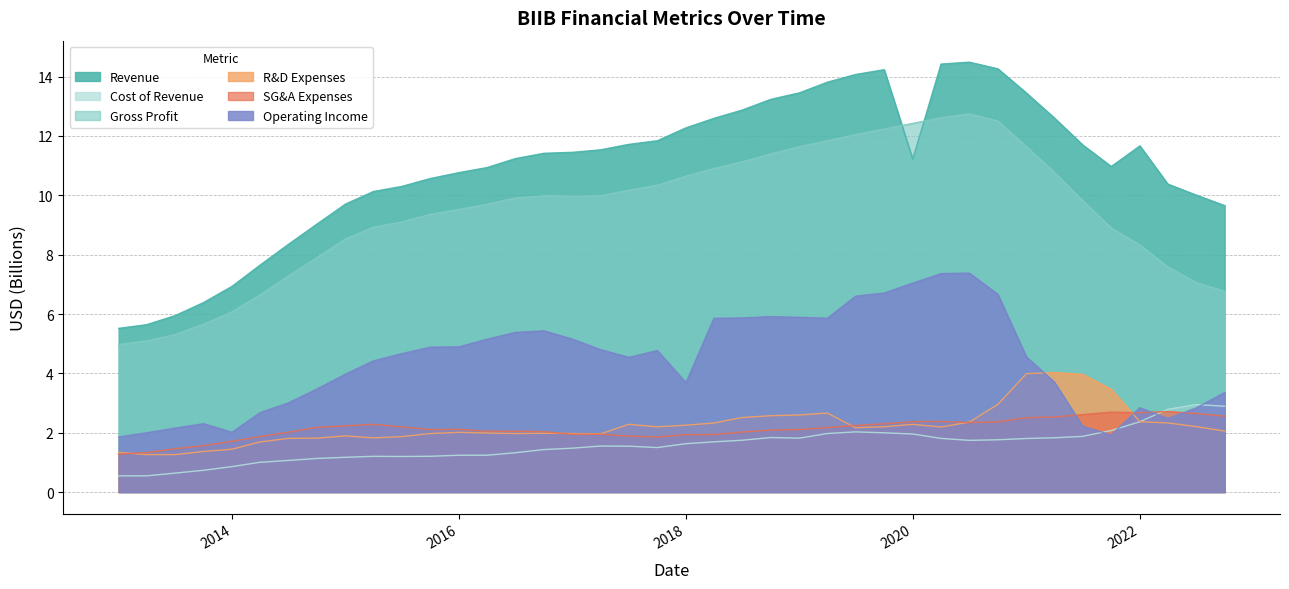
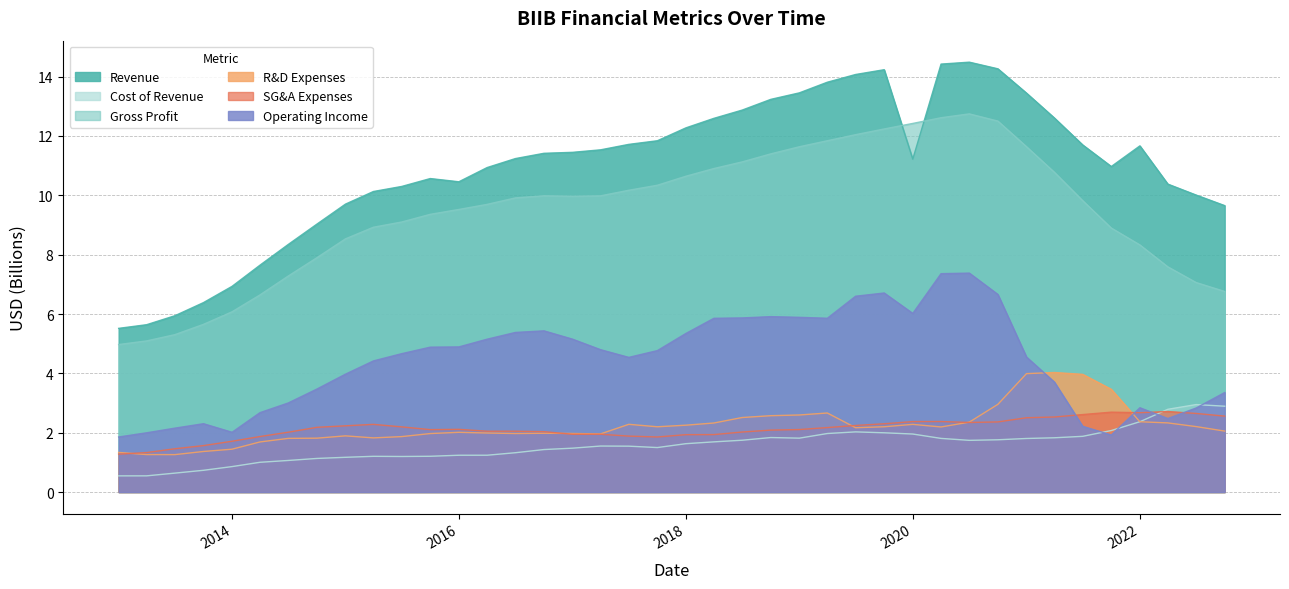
  {
    "Revenue": {
      "2014": 6.9,
-     "2016": 10.8,
+     "2016": 10.5,
      "2018": 12.3,
      "2020": 11.2,
      "2022": 11.7
    },
    "Operating Income": {
      "2014": 2.0,
      "2016": 4.9,
-     "2018": 3.7,
-     "2020": 7.0,
+     "2018": 5.3,
+     "2020": 6.0,
      "2022": 2.8
    }
  }
